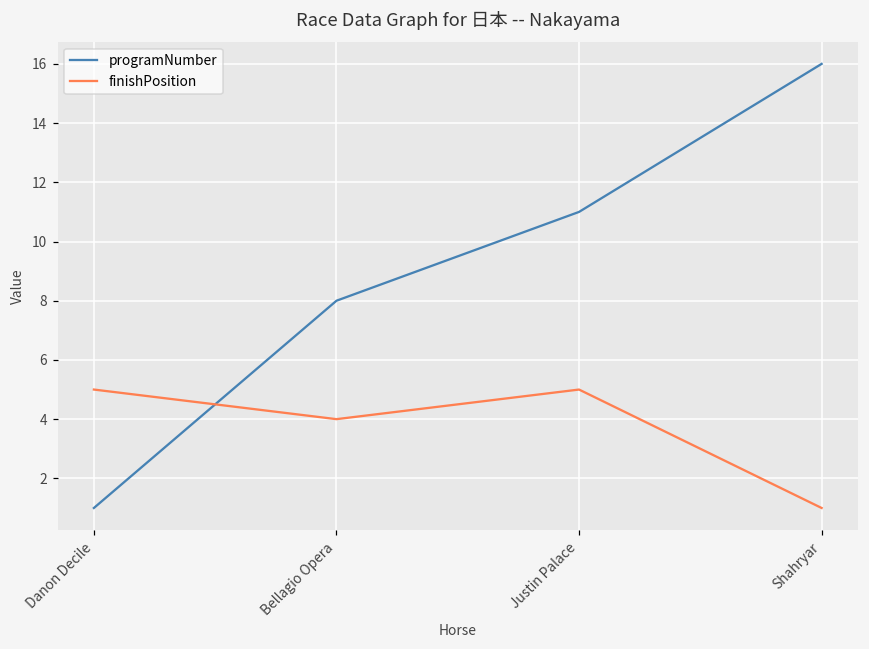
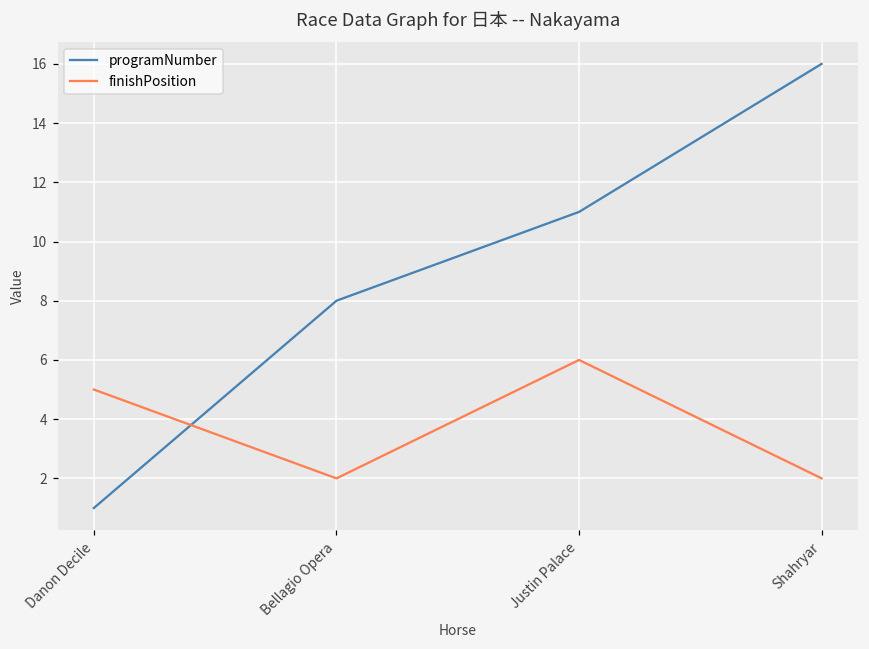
  {
    "programNumber": {
      "Danon Decile": 1,
      "Bellagio Opera": 8,
      "Justin Palace": 11,
      "Shahryar": 16
    },
    "finishPosition": {
      "Danon Decile": 5,
-     "Bellagio Opera": 4,
-     "Justin Palace": 5,
-     "Shahryar": 1
+     "Bellagio Opera": 2,
+     "Justin Palace": 6,
+     "Shahryar": 2
    }
  }
